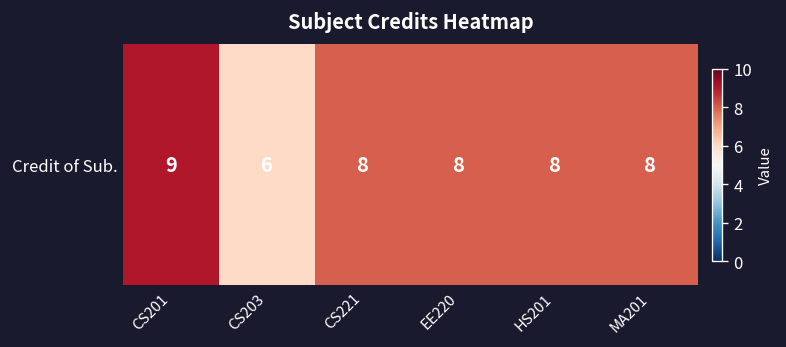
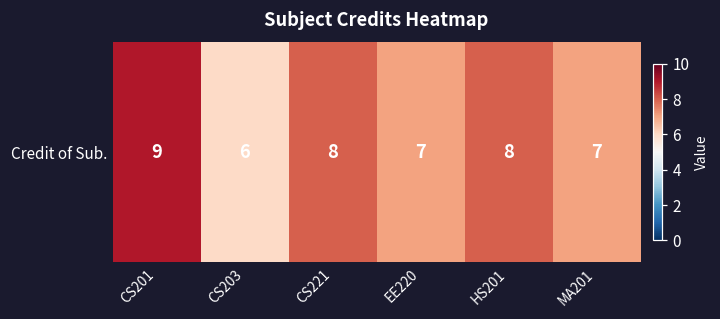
  {
    "Credit of Sub.": {
      "CS201": 9,
      "CS203": 6,
      "CS221": 8,
-     "EE220": 8,
+     "EE220": 7,
      "HS201": 8,
-     "MA201": 8
+     "MA201": 7
    }
  }
